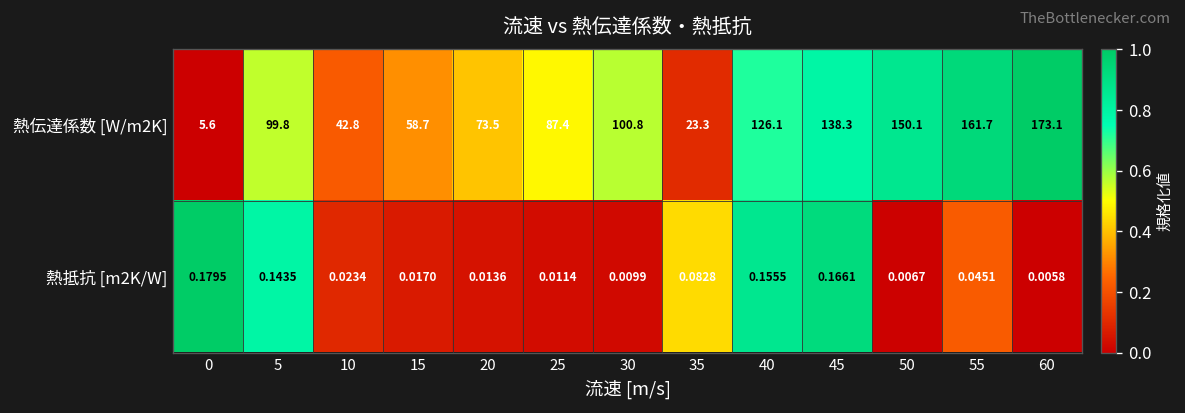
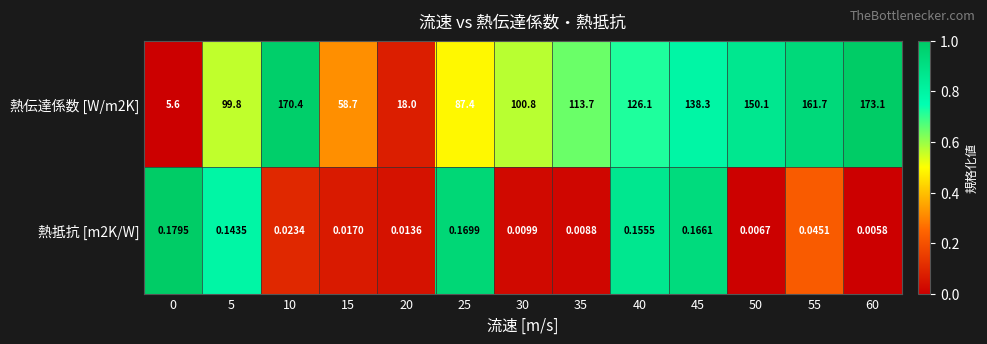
  {
    "熱伝達係数 [W/m2K]": {
      "0": 5.6,
      "5": 99.8,
-     "10": 42.8,
+     "10": 170.4,
      "15": 58.7,
-     "20": 73.5,
+     "20": 18.0,
      "25": 87.4,
      "30": 100.8,
-     "35": 23.3,
+     "35": 113.7,
      "40": 126.1,
      "45": 138.3,
      "50": 150.1,
      "55": 161.7,
      "60": 173.1
    },
    "熱抵抗 [m2K/W]": {
      "0": 0.1795,
      "5": 0.1435,
      "10": 0.0234,
      "15": 0.0170,
      "20": 0.0136,
-     "25": 0.0114,
+     "25": 0.1699,
      "30": 0.0099,
-     "35": 0.0828,
+     "35": 0.0088,
      "40": 0.1555,
      "45": 0.1661,
      "50": 0.0067,
      "55": 0.0451,
      "60": 0.0058
    }
  }
